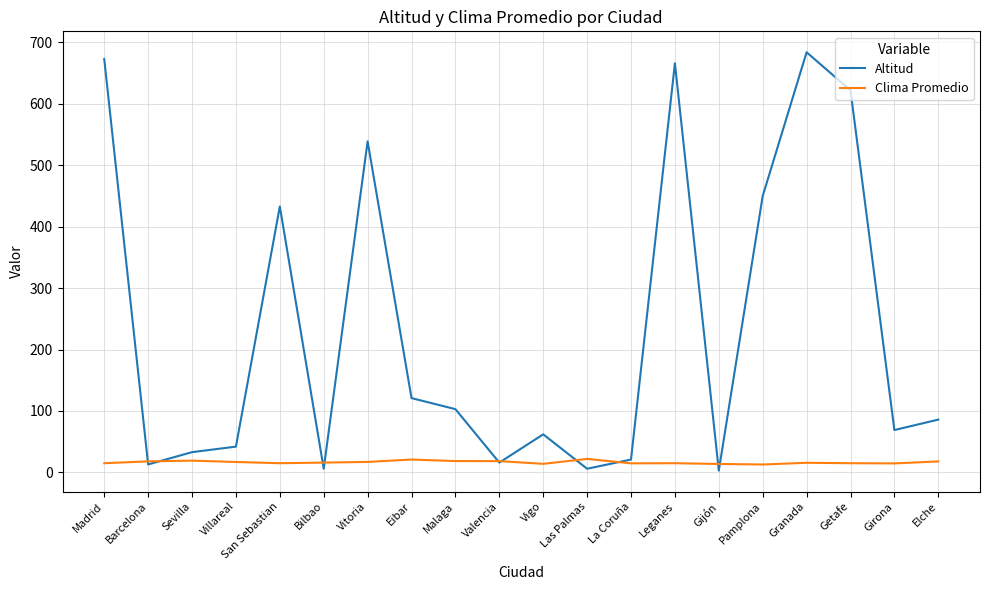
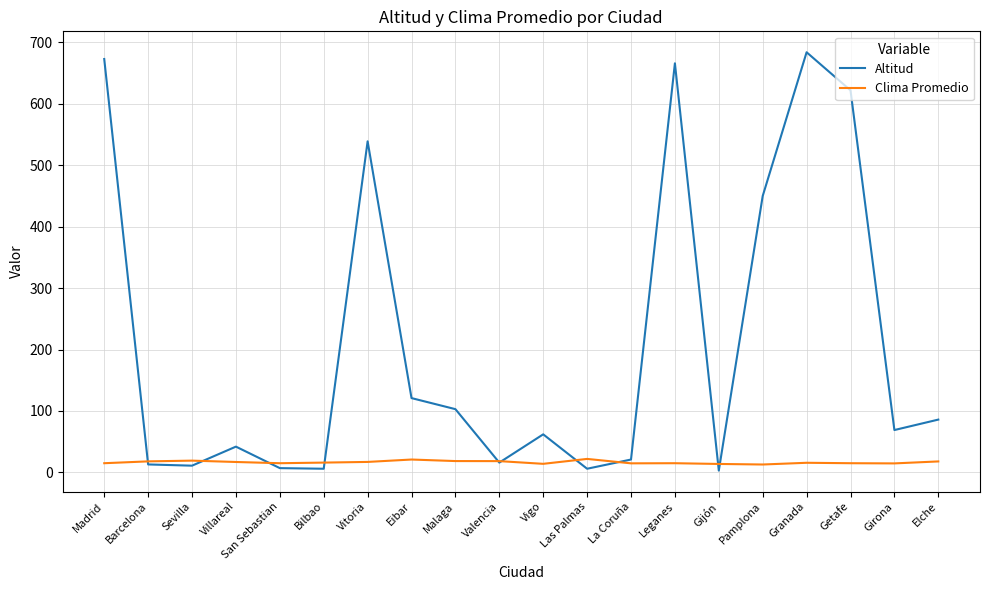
  {
    "Altitud": {
      "Madrid": 670,
      "Barcelona": 10,
-     "Sevilla": 30,
+     "Sevilla": 10,
      "Villareal": 40,
-     "San Sebastian": 430,
+     "San Sebastian": 10,
      "Bilbao": 10,
      "Vitoria": 540,
      "Eibar": 120,
      "Malaga": 100,
      "Vigo": 60,
      "Las Palmas": 10,
      "La Coruña": 20,
      "Leganes": 670,
      "Gijón": 0,
      "Pamplona": 450,
      "Granada": 680,
      "Girona": 70,
      "Elche": 90
    },
    "Clima Promedio": {
      "Madrid": 20,
      "Barcelona": 20,
      "Sevilla": 20,
      "Villareal": 20,
      "San Sebastian": 20,
      "Bilbao": 20,
      "Vitoria": 20,
      "Eibar": 20,
      "Malaga": 20,
      "Vigo": 10,
      "Las Palmas": 20,
      "La Coruña": 10,
      "Leganes": 20,
      "Gijón": 10,
      "Pamplona": 10,
      "Granada": 20,
      "Getafe": 20,
      "Girona": 10,
      "Elche": 20
    }
  }
